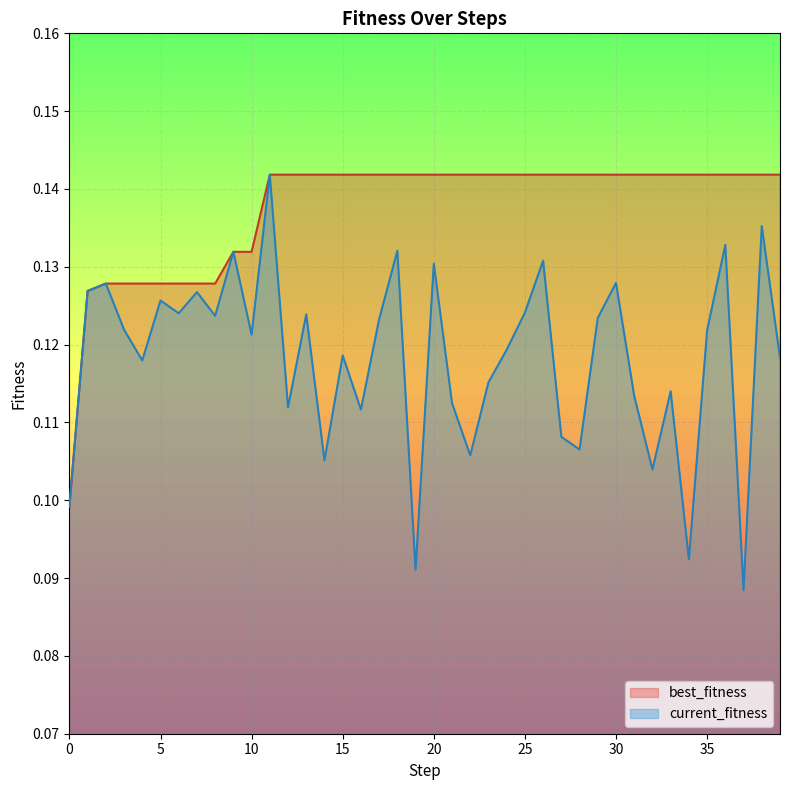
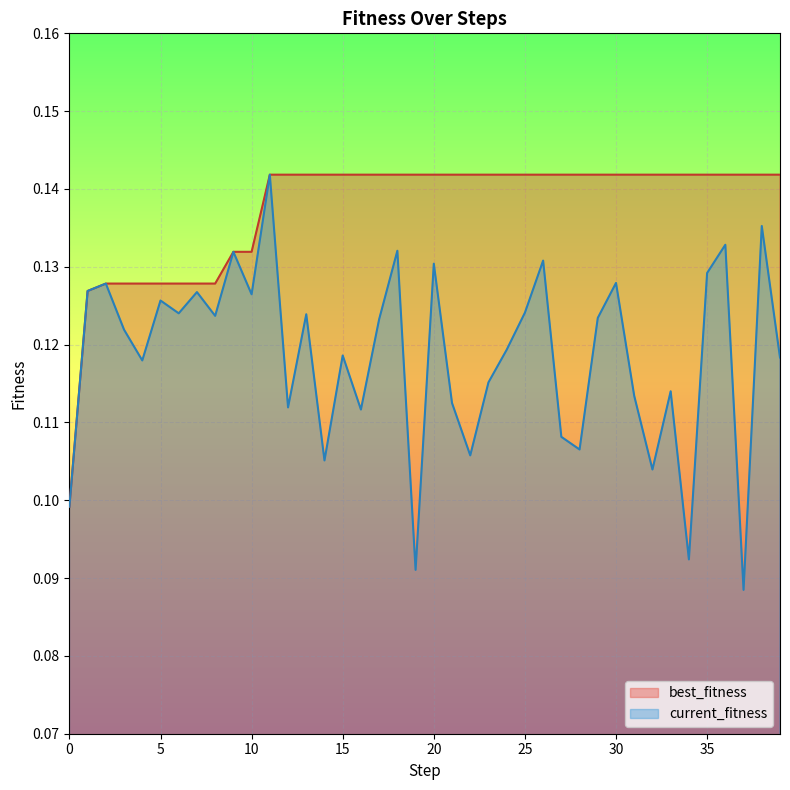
  {
    "best_fitness": {
      "5": 0.128,
      "10": 0.132,
      "15": 0.142,
      "20": 0.142,
      "25": 0.142,
      "30": 0.142,
      "35": 0.142
    },
    "current_fitness": {
      "5": 0.126,
-     "10": 0.121,
+     "10": 0.126,
      "15": 0.119,
      "20": 0.130,
      "25": 0.124,
      "30": 0.128,
-     "35": 0.122
+     "35": 0.129
    }
  }
